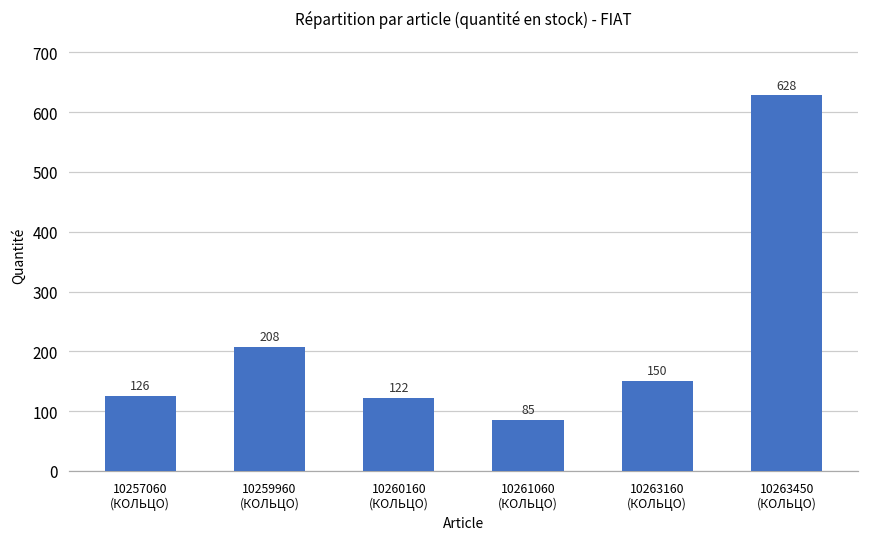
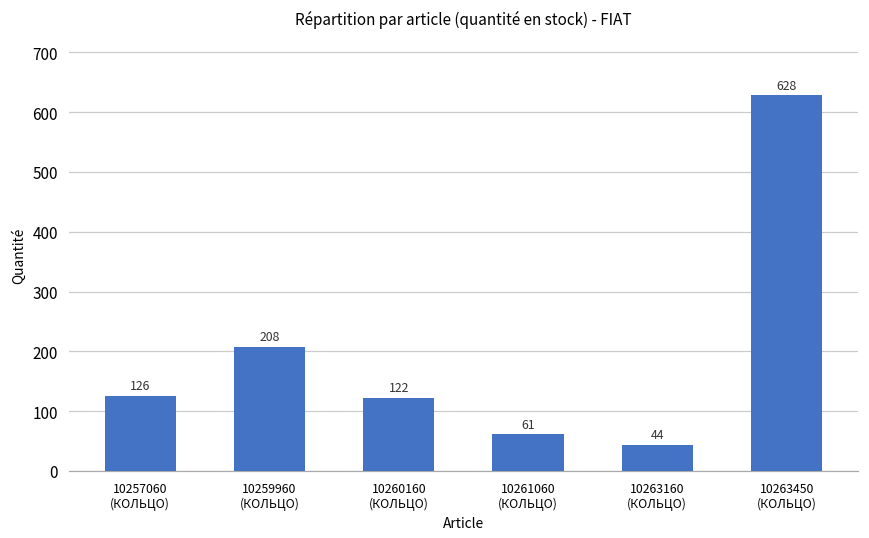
  {
    "10257060 (КОЛЬЦО)": 126,
    "10259960 (КОЛЬЦО)": 208,
    "10260160 (КОЛЬЦО)": 122,
-   "10261060 (КОЛЬЦО)": 85,
-   "10263160 (КОЛЬЦО)": 150,
+   "10261060 (КОЛЬЦО)": 61,
+   "10263160 (КОЛЬЦО)": 44,
    "10263450 (КОЛЬЦО)": 628
  }
